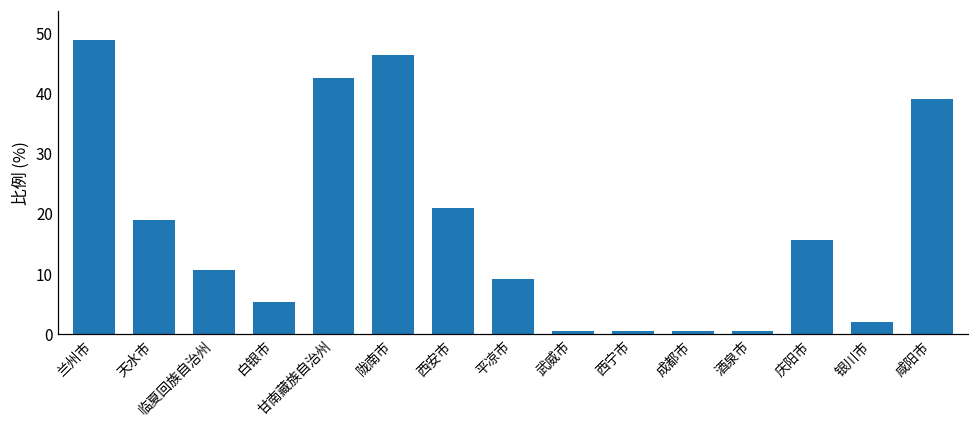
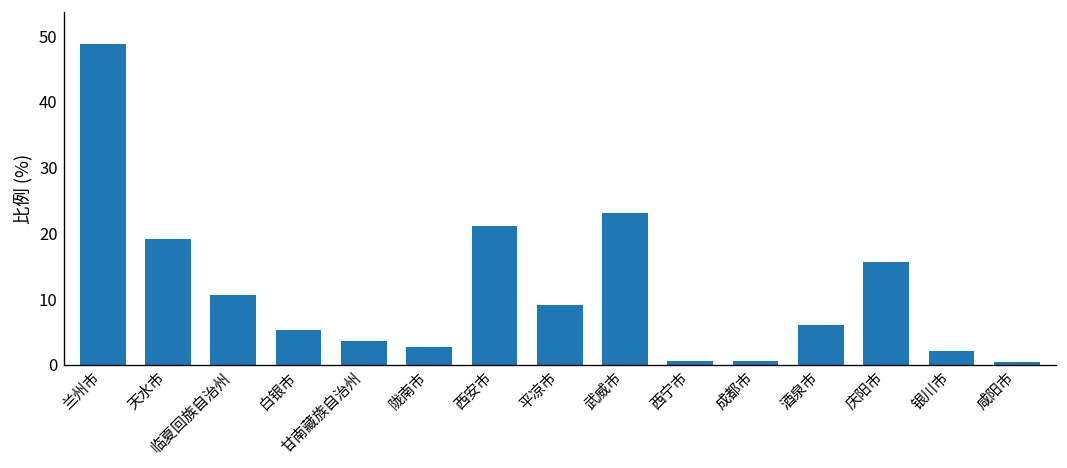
  {
    "兰州市": 49,
    "天水市": 19,
    "临夏回族自治州": 11,
    "白银市": 5,
-   "甘南藏族自治州": 43,
-   "陇南市": 46,
+   "甘南藏族自治州": 4,
+   "陇南市": 3,
    "西安市": 21,
    "平凉市": 9,
-   "武威市": 1,
+   "武威市": 23,
    "西宁市": 1,
    "成都市": 1,
-   "酒泉市": 1,
+   "酒泉市": 6,
    "庆阳市": 16,
    "银川市": 2,
-   "咸阳市": 39
+   "咸阳市": 0
  }
